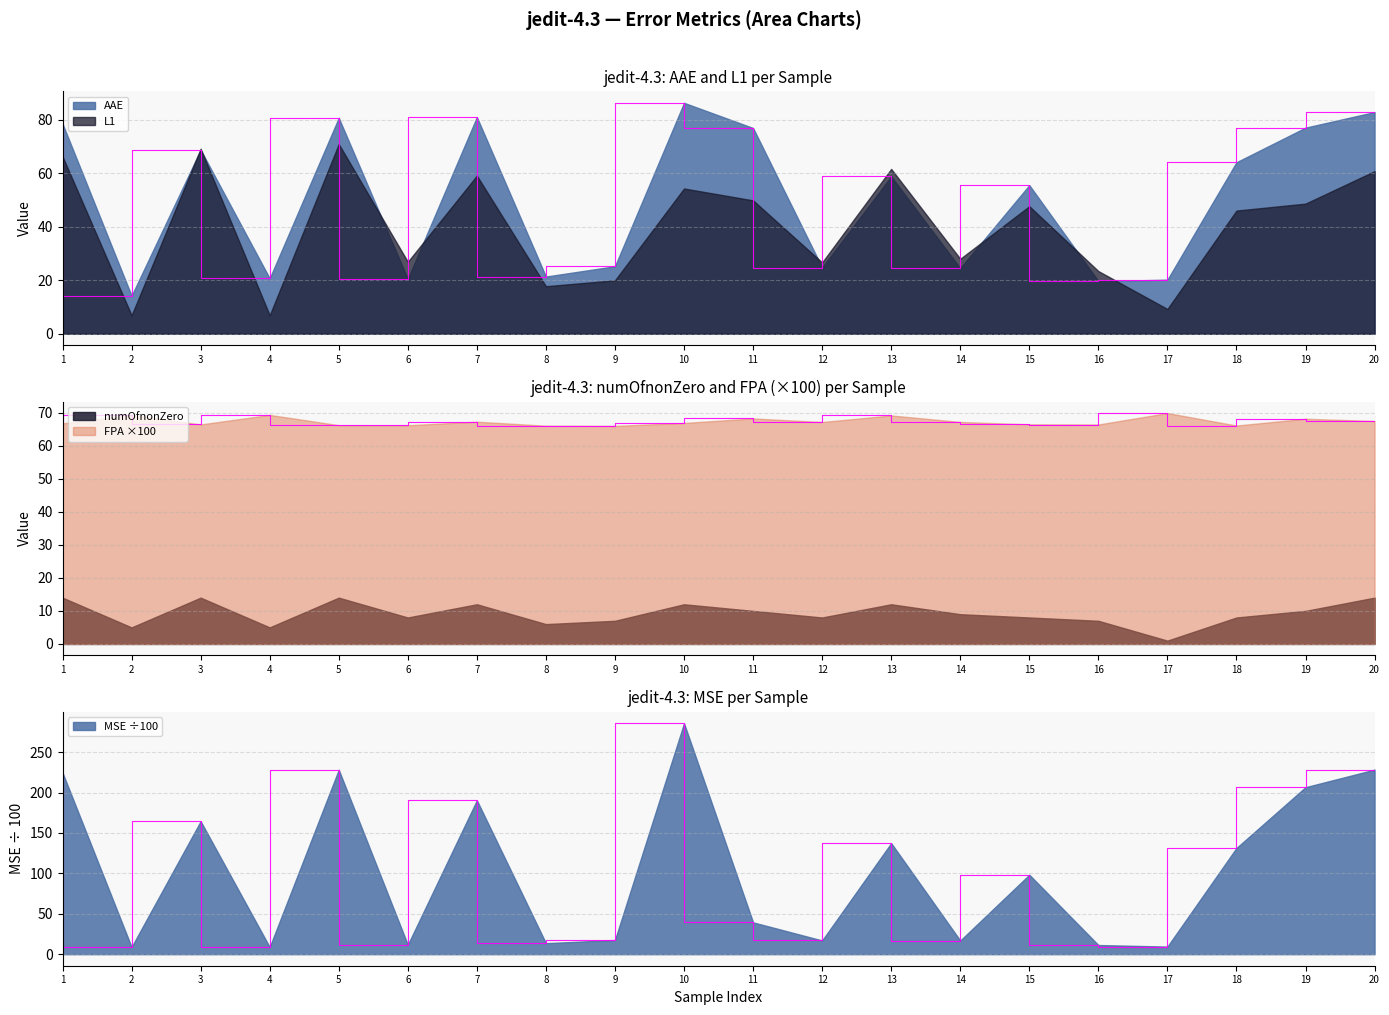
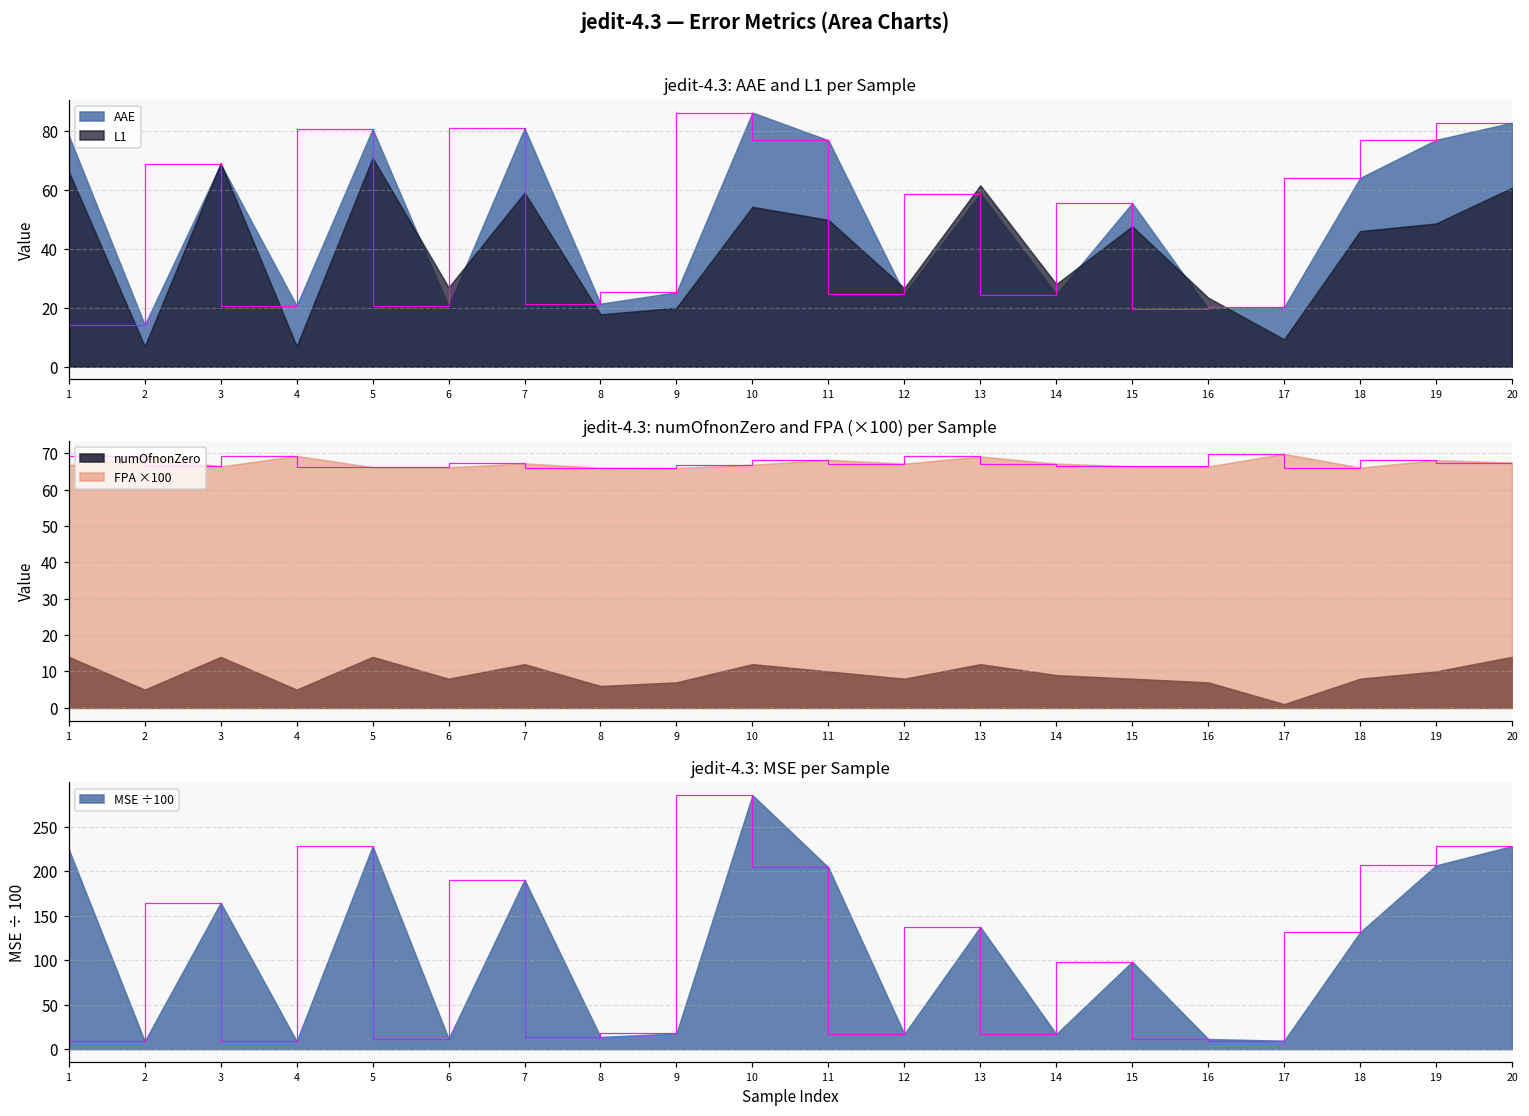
  {
    "jedit-4.3: AAE and L1 per Sample": {
      "AAE": {
        "1": 79,
        "2": 14,
        "4": 21,
        "5": 81,
        "6": 20,
        "7": 81,
        "8": 21,
        "9": 25,
        "10": 86,
        "11": 77,
        "12": 25,
        "13": 59,
        "14": 25,
        "15": 56,
        "16": 20,
        "17": 20,
        "18": 64,
        "19": 77,
        "20": 83
      },
      "L1": {
        "1": 66,
        "2": 7,
        "4": 7,
        "5": 71,
        "6": 27,
        "7": 59,
        "8": 18,
        "9": 20,
        "10": 54,
        "11": 50,
        "12": 27,
        "13": 62,
        "14": 28,
        "15": 48,
        "16": 23,
        "17": 9,
        "18": 46,
        "19": 49,
        "20": 61
      }
    },
    "jedit-4.3: numOfnonZero and FPA (×100) per Sample": {
      "FPA ×100": {
        "1": 67,
        "3": 66,
        "4": 69,
        "5": 66,
        "6": 66,
        "7": 67,
        "8": 66,
        "9": 66,
        "10": 67,
        "11": 68,
        "12": 67,
        "13": 69,
        "14": 67,
        "15": 66,
        "16": 66,
        "17": 70,
        "18": 66,
        "19": 68,
        "20": 67
      },
      "numOfnonZero": {
        "1": 14,
        "2": 5,
        "3": 14,
        "4": 5,
        "5": 14,
        "6": 8,
        "7": 12,
        "8": 6,
        "9": 7,
        "10": 12,
        "11": 10,
        "12": 8,
        "13": 12,
        "14": 9,
        "15": 8,
        "16": 7,
        "17": 1,
        "18": 8,
        "19": 10,
        "20": 14
      }
    },
    "jedit-4.3: MSE per Sample": {
      "1": 220,
      "2": 10,
      "3": 160,
      "4": 10,
      "5": 230,
      "6": 10,
      "7": 190,
      "8": 10,
      "9": 20,
      "10": 290,
-     "11": 40,
+     "11": 200,
      "12": 20,
      "13": 140,
      "14": 20,
      "15": 100,
      "16": 10,
      "17": 10,
      "18": 130,
      "19": 210,
      "20": 230
    }
  }
